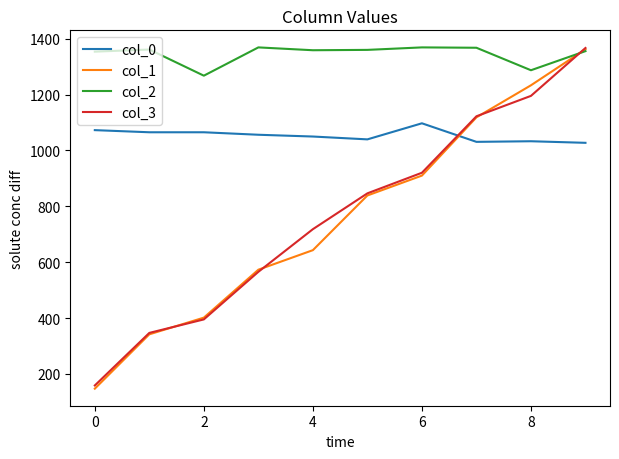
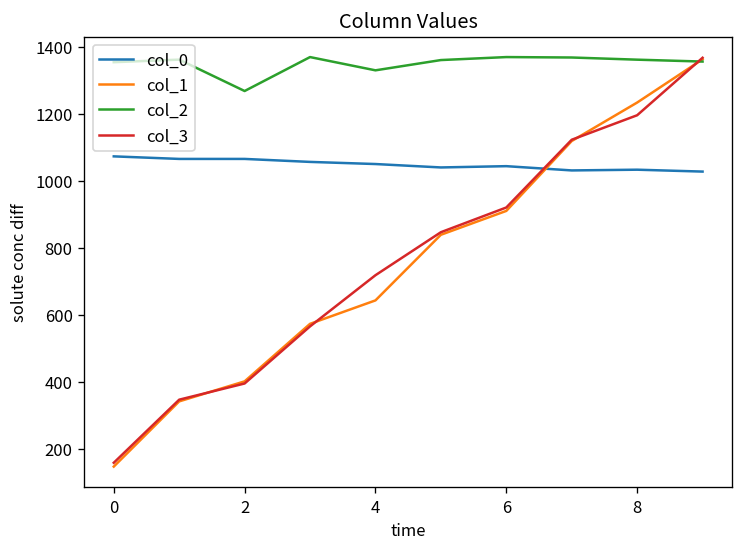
  {
    "col_0": {
      "0": 1070,
      "2": 1060,
      "4": 1050,
-     "6": 1100,
+     "6": 1040,
      "8": 1030
    },
    "col_1": {
      "0": 150,
      "4": 640,
      "6": 910,
      "8": 1230
    },
    "col_2": {
      "2": 1270,
-     "4": 1360,
+     "4": 1330,
      "6": 1370,
-     "8": 1290
+     "8": 1360
    },
    "col_3": {
      "0": 160,
      "4": 720,
      "6": 920,
      "8": 1200
    }
  }
